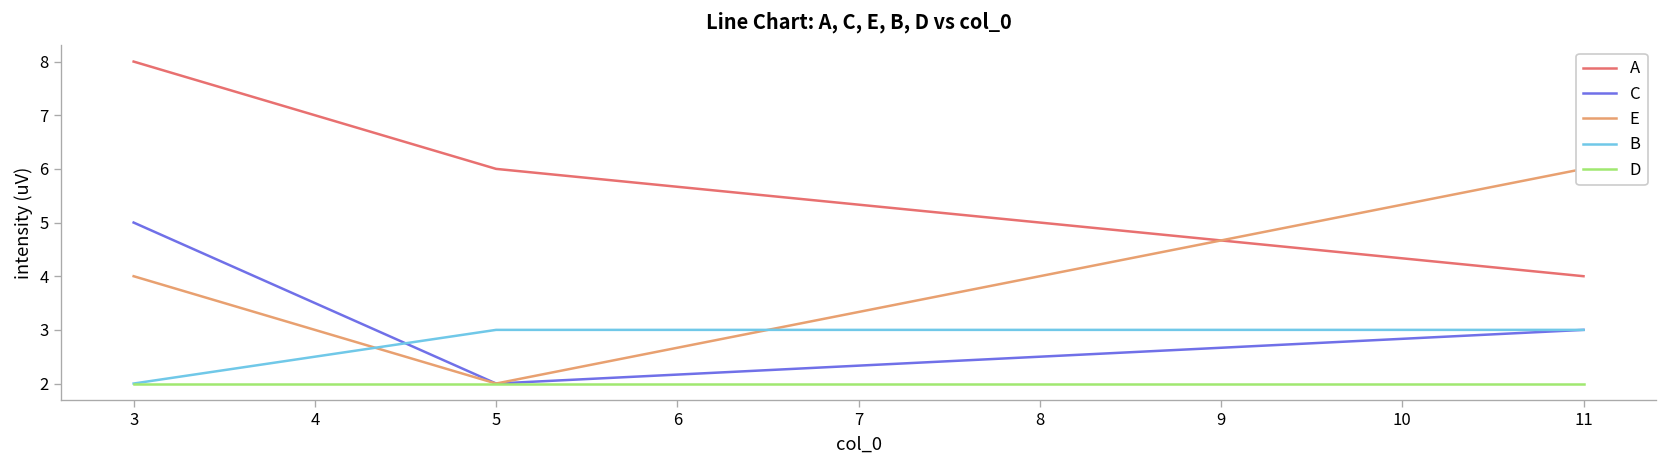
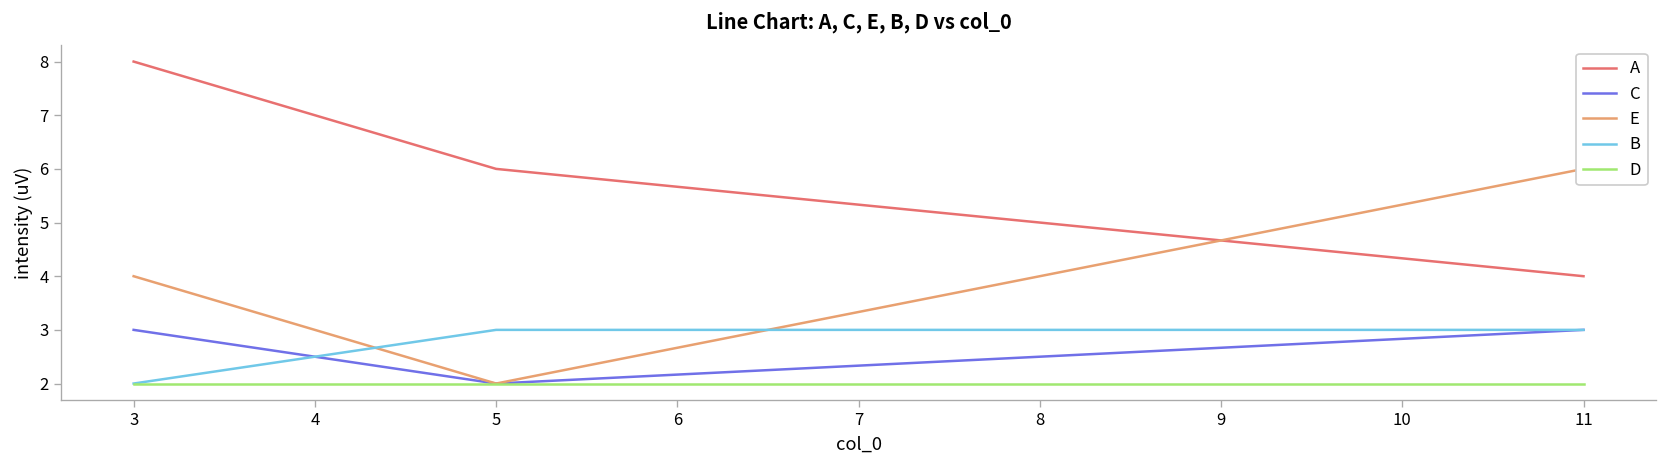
  {
    "C": {
-     "3": 5
+     "3": 3
    },
    "B": {
      "5": 3
    },
    "D": {
      "11": 2
    }
  }
